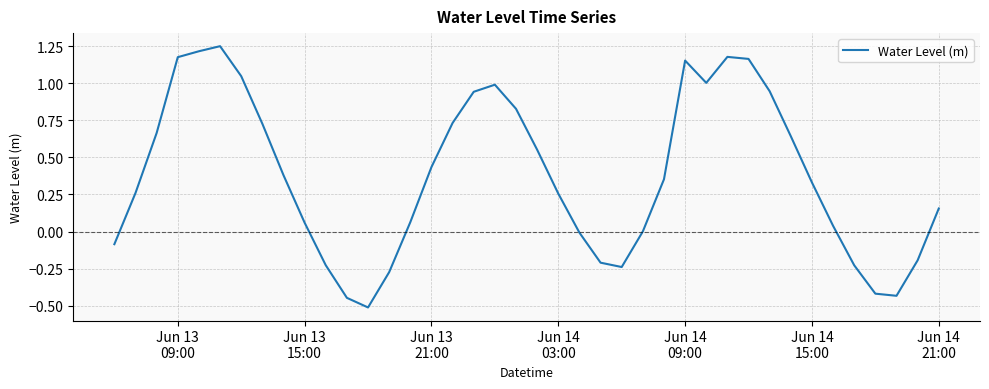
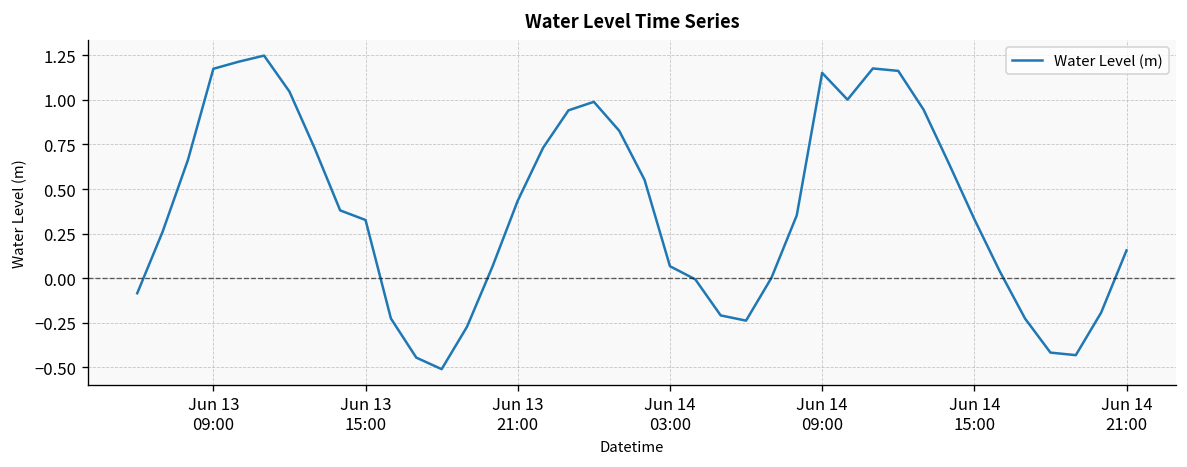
  {
    "Jun 13 09:00": 1.18,
-   "Jun 13 15:00": 0.06,
+   "Jun 13 15:00": 0.33,
    "Jun 13 21:00": 0.43,
-   "Jun 14 03:00": 0.26,
+   "Jun 14 03:00": 0.07,
    "Jun 14 09:00": 1.15,
    "Jun 14 15:00": 0.33,
    "Jun 14 21:00": 0.16
  }
